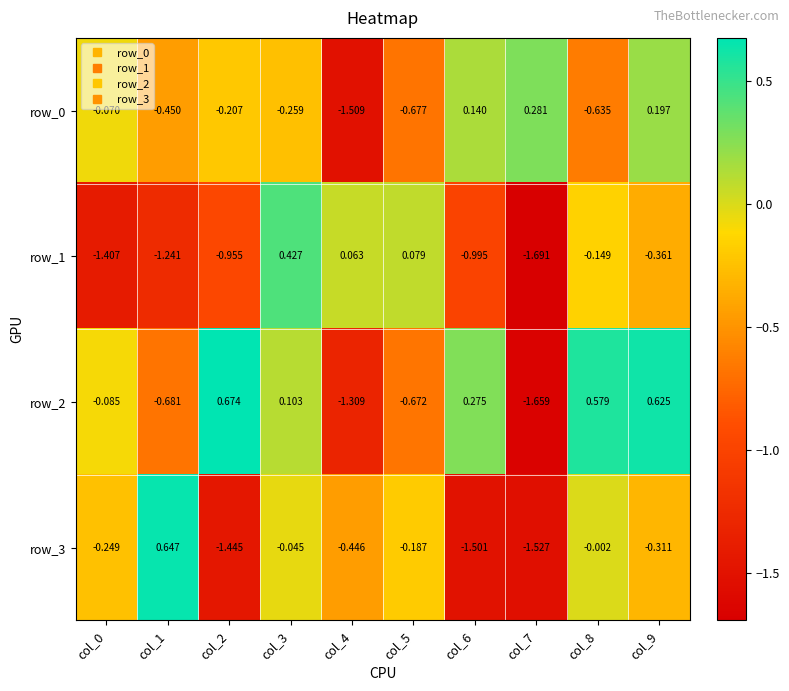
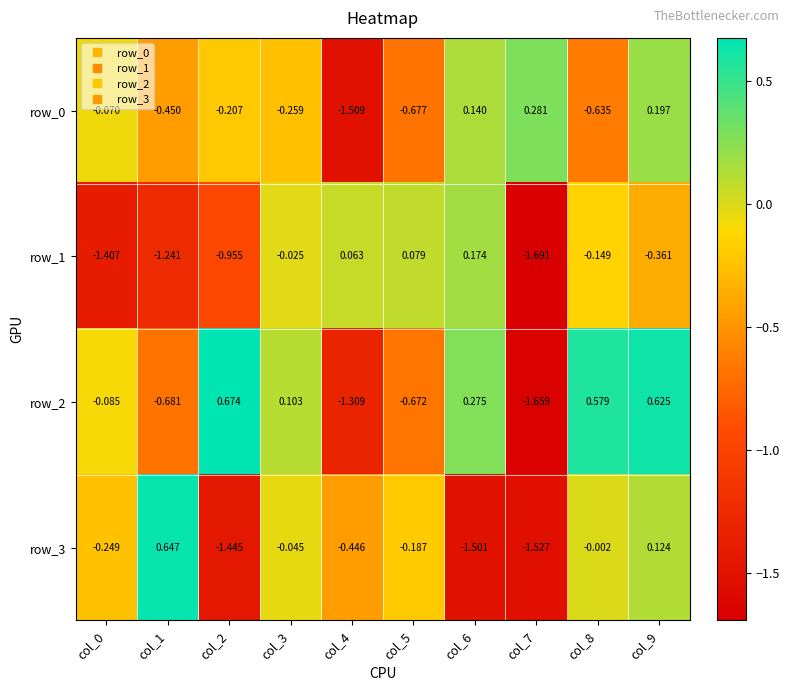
  {
    "row_0": {
      "col_1": -0.450,
      "col_2": -0.207,
      "col_3": -0.259,
      "col_4": -1.509,
      "col_5": -0.677,
      "col_6": 0.140,
      "col_7": 0.281,
      "col_8": -0.635,
      "col_9": 0.197
    },
    "row_1": {
      "col_0": -1.407,
      "col_1": -1.241,
      "col_2": -0.955,
-     "col_3": 0.427,
+     "col_3": -0.025,
      "col_4": 0.063,
      "col_5": 0.079,
-     "col_6": -0.995,
+     "col_6": 0.174,
      "col_7": -1.691,
      "col_8": -0.149,
      "col_9": -0.361
    },
    "row_2": {
      "col_0": -0.085,
      "col_1": -0.681,
      "col_2": 0.674,
      "col_3": 0.103,
      "col_4": -1.309,
      "col_5": -0.672,
      "col_6": 0.275,
      "col_7": -1.659,
      "col_8": 0.579,
      "col_9": 0.625
    },
    "row_3": {
      "col_0": -0.249,
      "col_1": 0.647,
      "col_2": -1.445,
      "col_3": -0.045,
      "col_4": -0.446,
      "col_5": -0.187,
      "col_6": -1.501,
      "col_7": -1.527,
      "col_8": -0.002,
-     "col_9": -0.311
+     "col_9": 0.124
    }
  }
